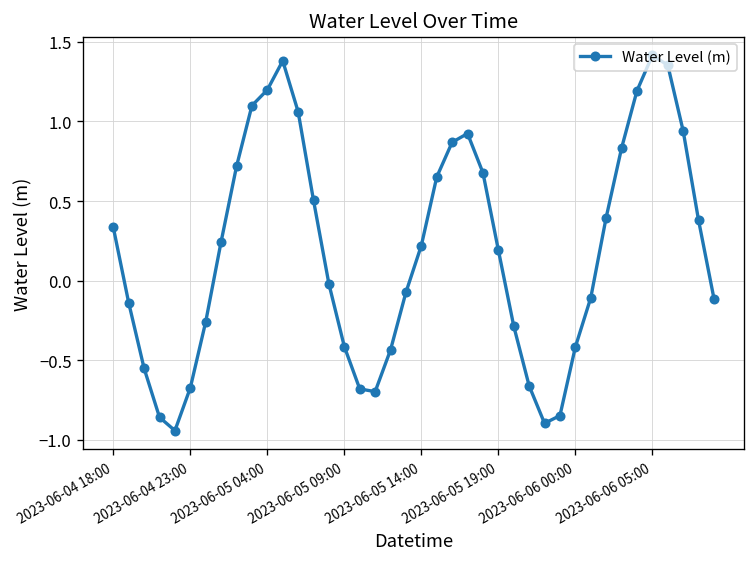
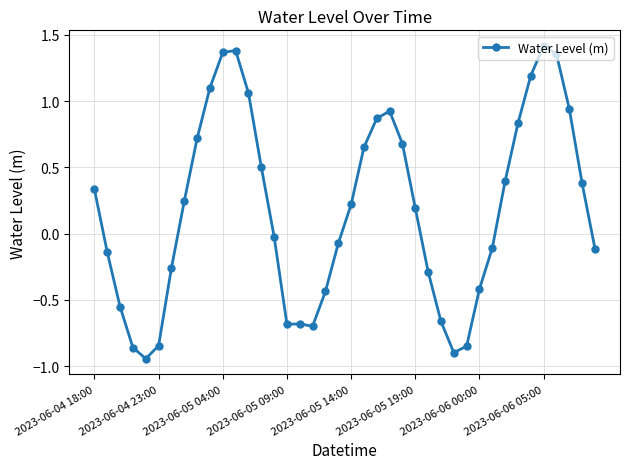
  {
    "2023-06-04 18:00": 0.33,
-   "2023-06-04 23:00": -0.67,
-   "2023-06-05 04:00": 1.20,
-   "2023-06-05 09:00": -0.41,
+   "2023-06-04 23:00": -0.84,
+   "2023-06-05 04:00": 1.37,
+   "2023-06-05 09:00": -0.68,
    "2023-06-05 14:00": 0.22,
    "2023-06-05 19:00": 0.19,
    "2023-06-06 00:00": -0.42
  }
